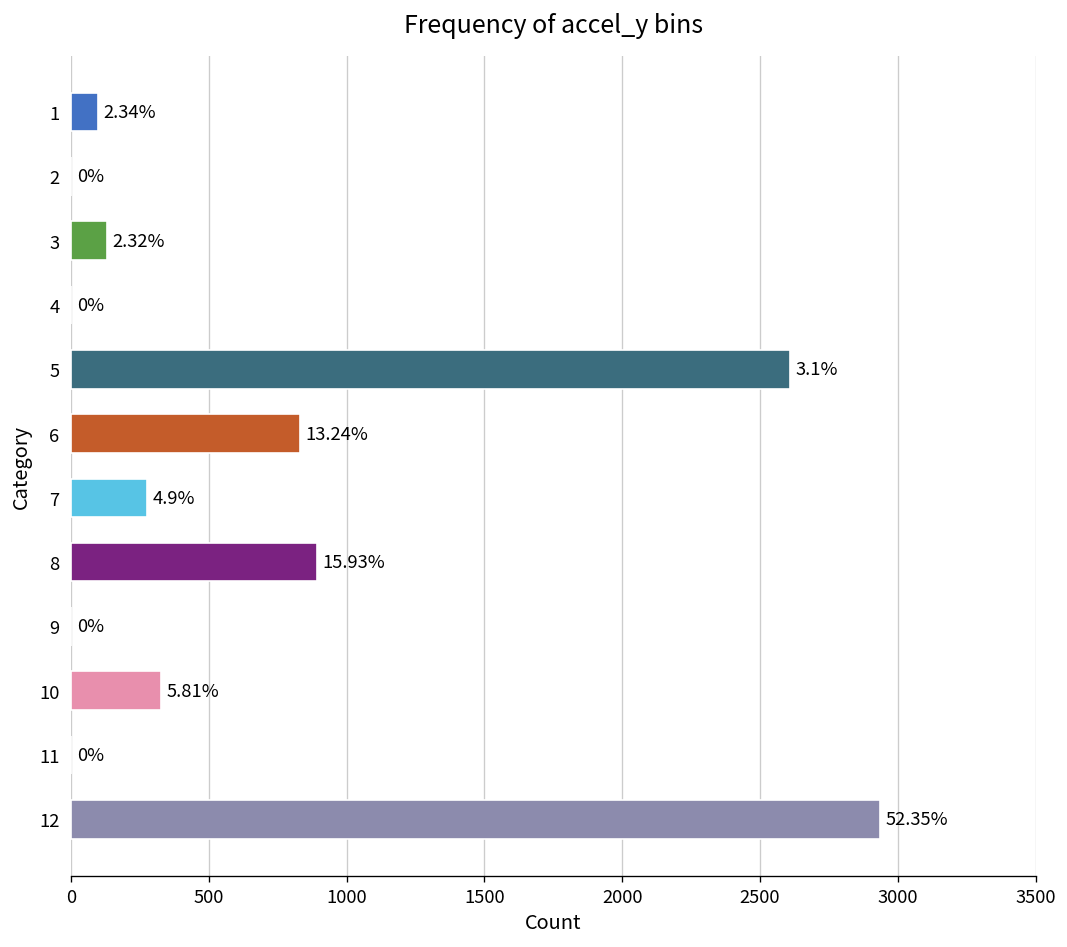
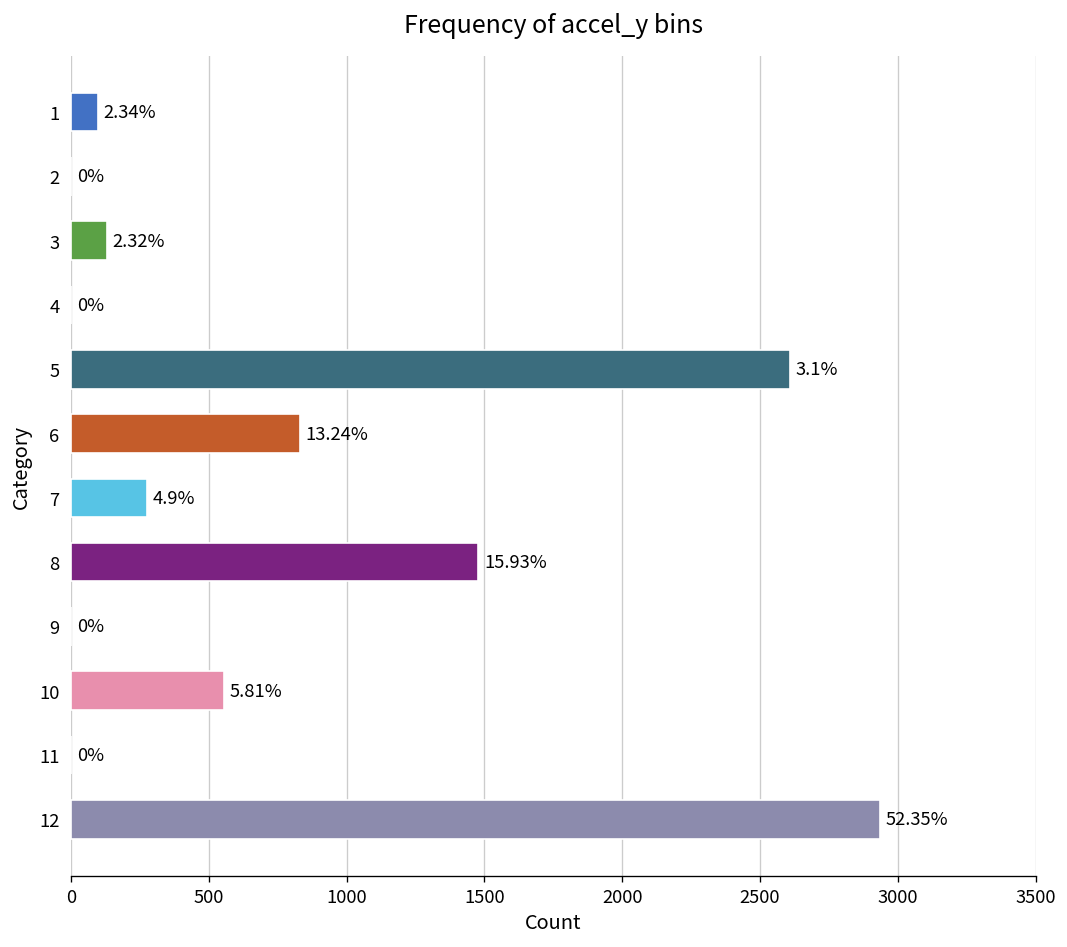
  {
-   "8": 890,
-   "10": 330
+   "8": 1480,
+   "10": 550
  }
